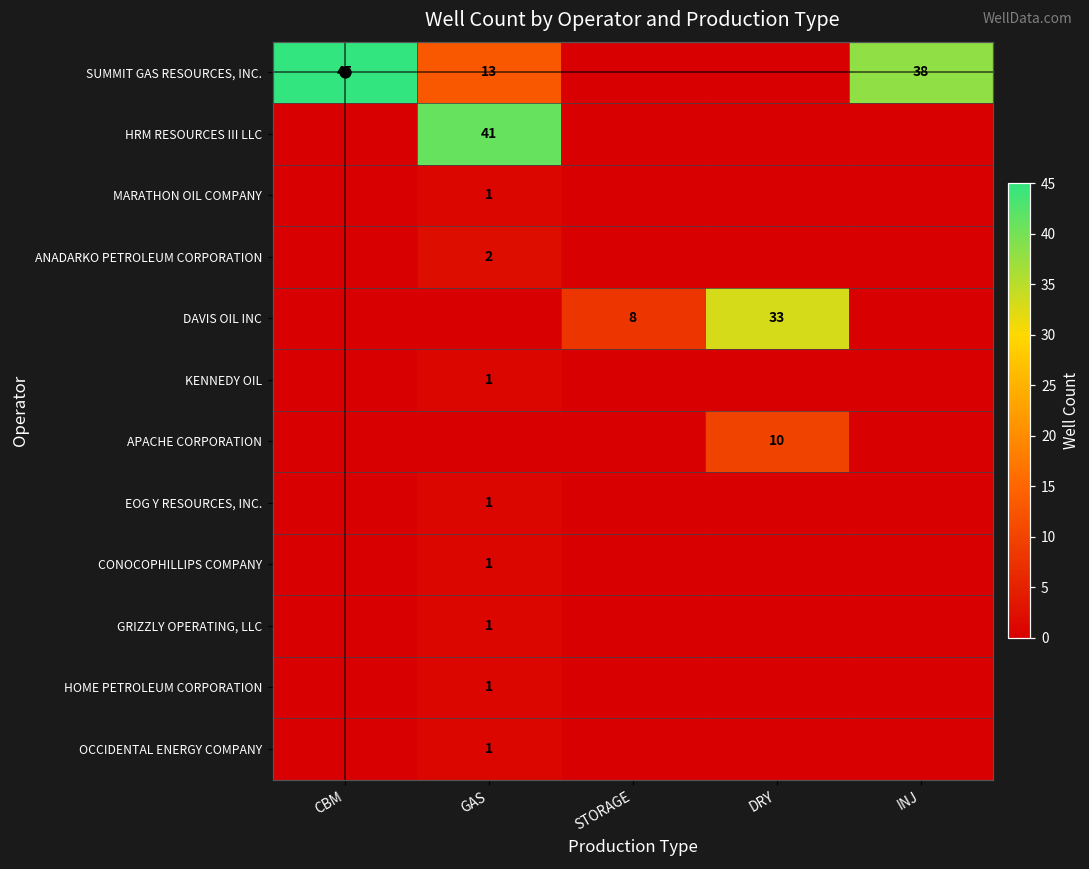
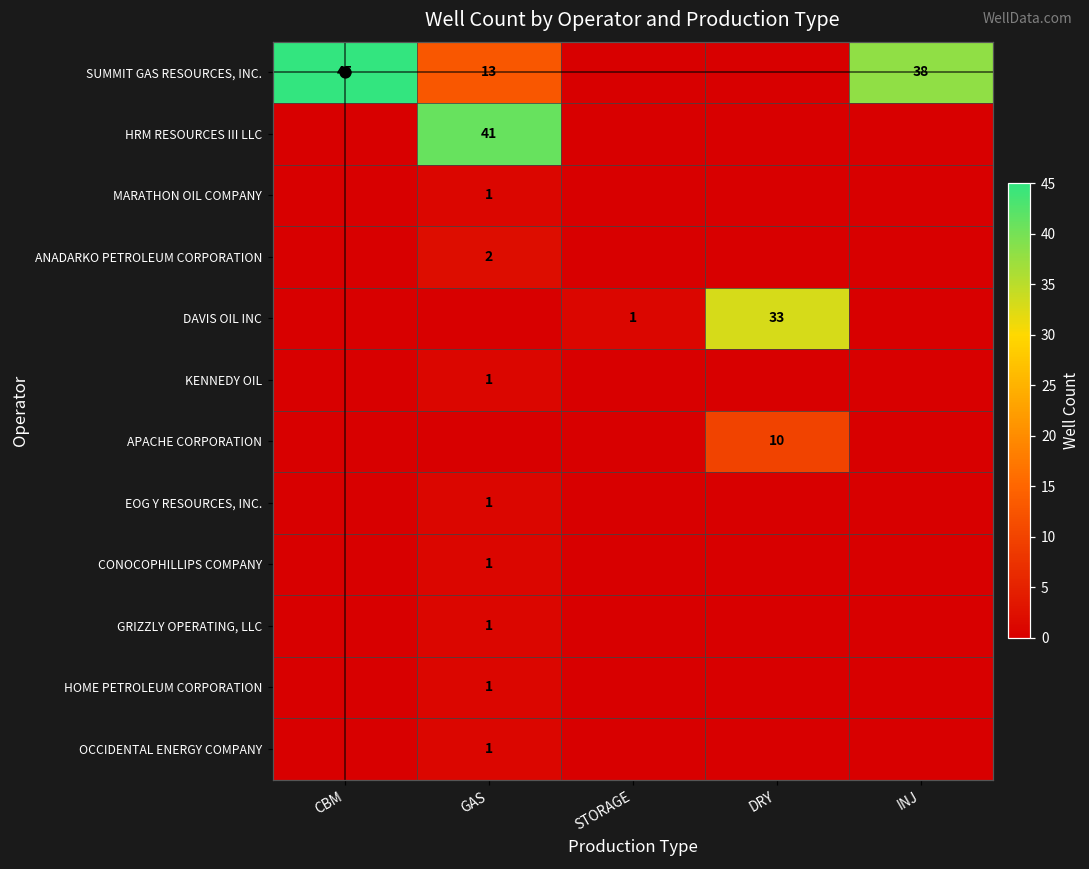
  {
    "SUMMIT GAS RESOURCES, INC.": {
      "GAS": 13,
      "INJ": 38
    },
    "HRM RESOURCES III LLC": {
      "GAS": 41
    },
    "MARATHON OIL COMPANY": {
      "GAS": 1
    },
    "ANADARKO PETROLEUM CORPORATION": {
      "GAS": 2
    },
    "DAVIS OIL INC": {
-     "STORAGE": 8,
+     "STORAGE": 1,
      "DRY": 33
    },
    "KENNEDY OIL": {
      "GAS": 1
    },
    "APACHE CORPORATION": {
      "DRY": 10
    },
    "EOG Y RESOURCES, INC.": {
      "GAS": 1
    },
    "CONOCOPHILLIPS COMPANY": {
      "GAS": 1
    },
    "GRIZZLY OPERATING, LLC": {
      "GAS": 1
    },
    "HOME PETROLEUM CORPORATION": {
      "GAS": 1
    },
    "OCCIDENTAL ENERGY COMPANY": {
      "GAS": 1
    }
  }
